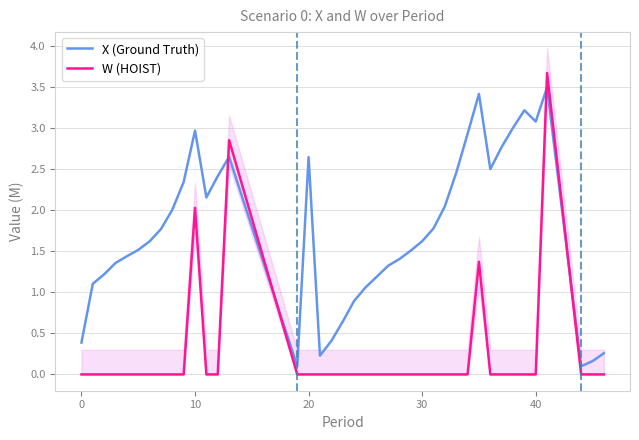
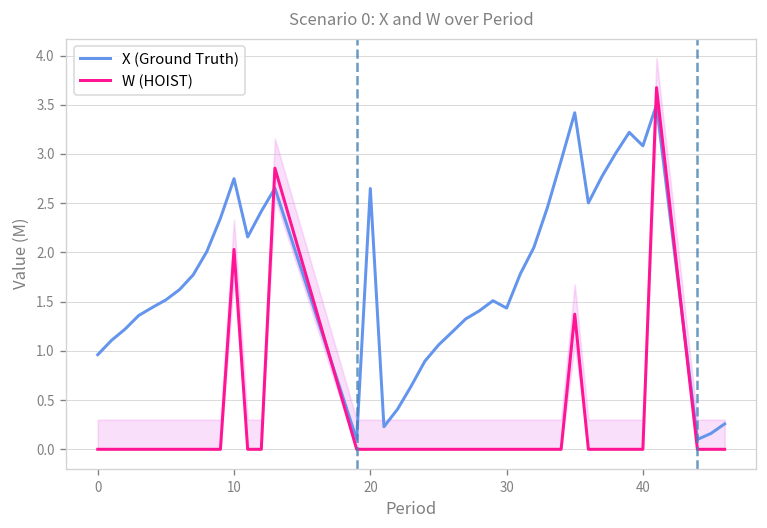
  {
    "X (Ground Truth)": {
-     "0": 0.4,
-     "10": 3.0,
+     "0": 1.0,
+     "10": 2.7,
      "20": 2.6,
-     "30": 1.6,
+     "30": 1.4,
      "40": 3.1
    },
    "W (HOIST)": {
      "0": 0.0,
      "10": 2.0,
      "20": 0.0,
      "30": 0.0,
      "40": 0.0
    }
  }
